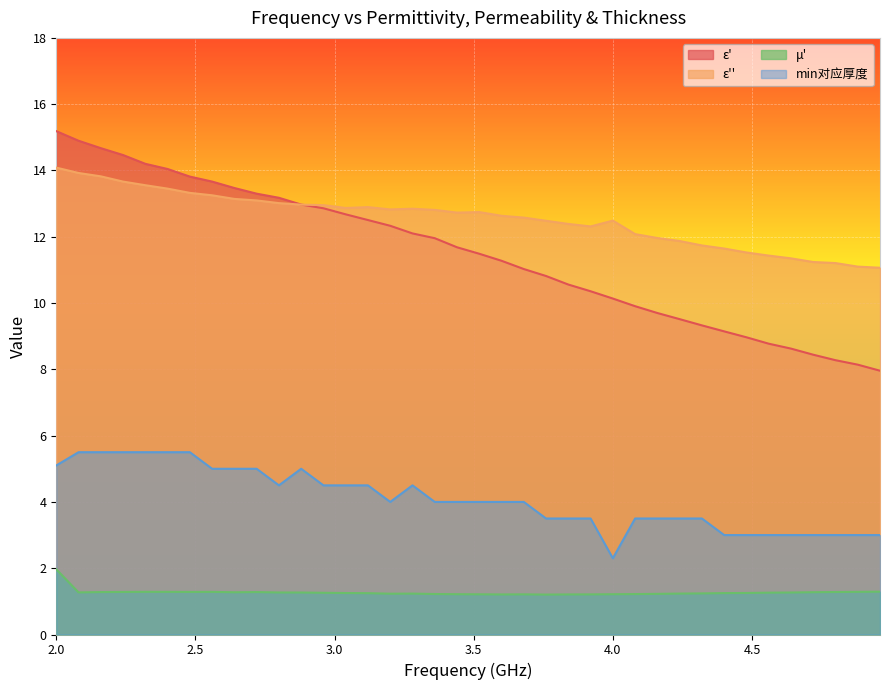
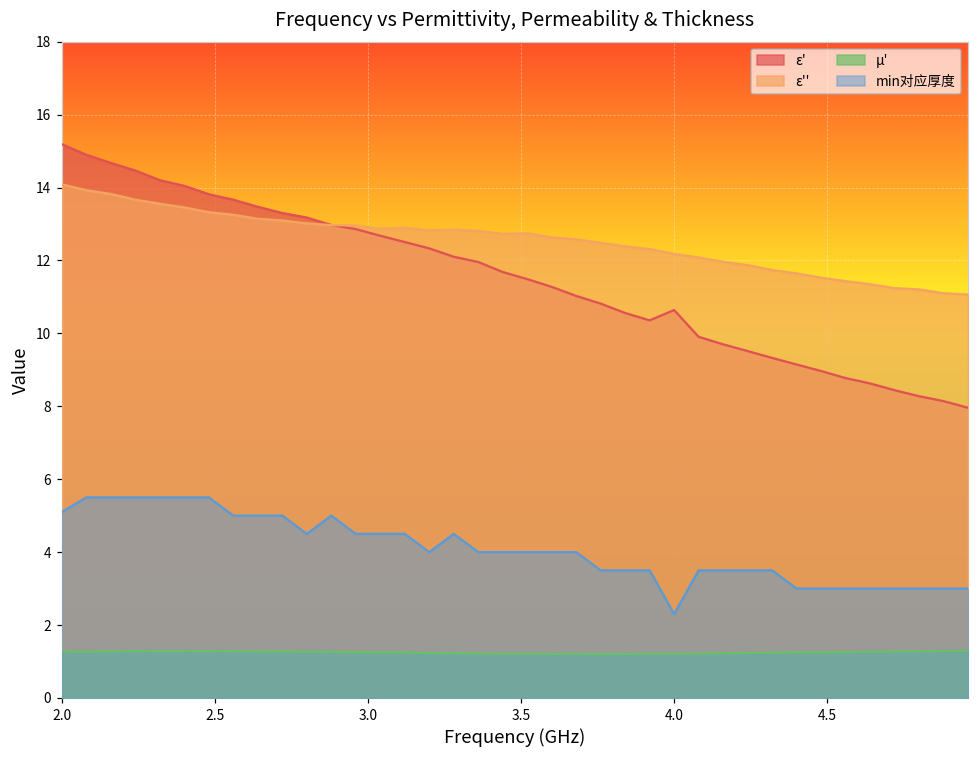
  {
    "ε'": {
      "2.0": 15.2,
-     "4.0": 10.1
+     "4.0": 10.6
    },
    "ε''": {
      "2.0": 14.1,
-     "4.0": 12.5
+     "4.0": 12.2
    },
    "μ'": {
-     "2.0": 2.0,
+     "2.0": 1.3,
      "4.0": 1.2
    },
    "min对应厚度": {
      "2.0": 5.1,
      "4.0": 2.3
    }
  }
